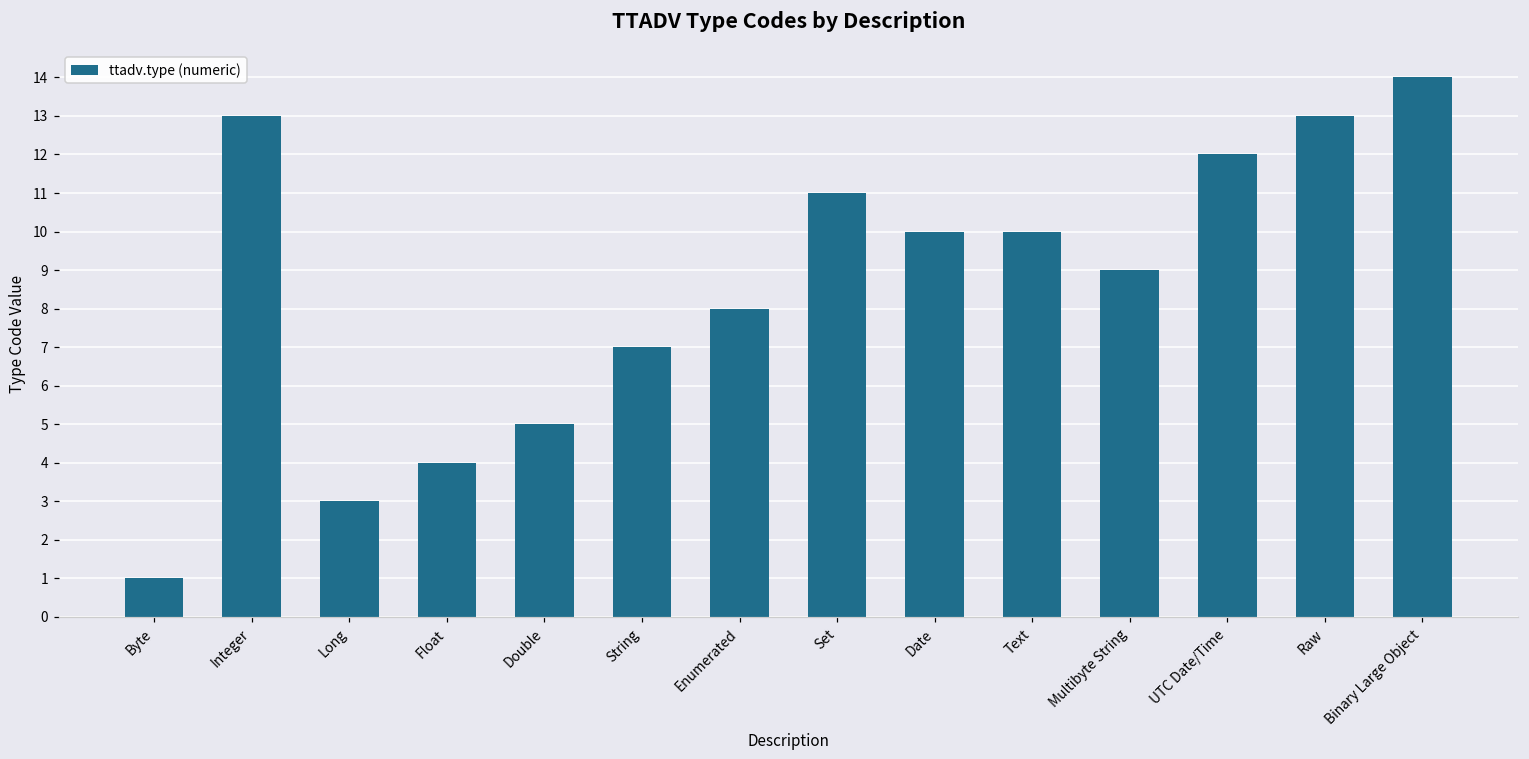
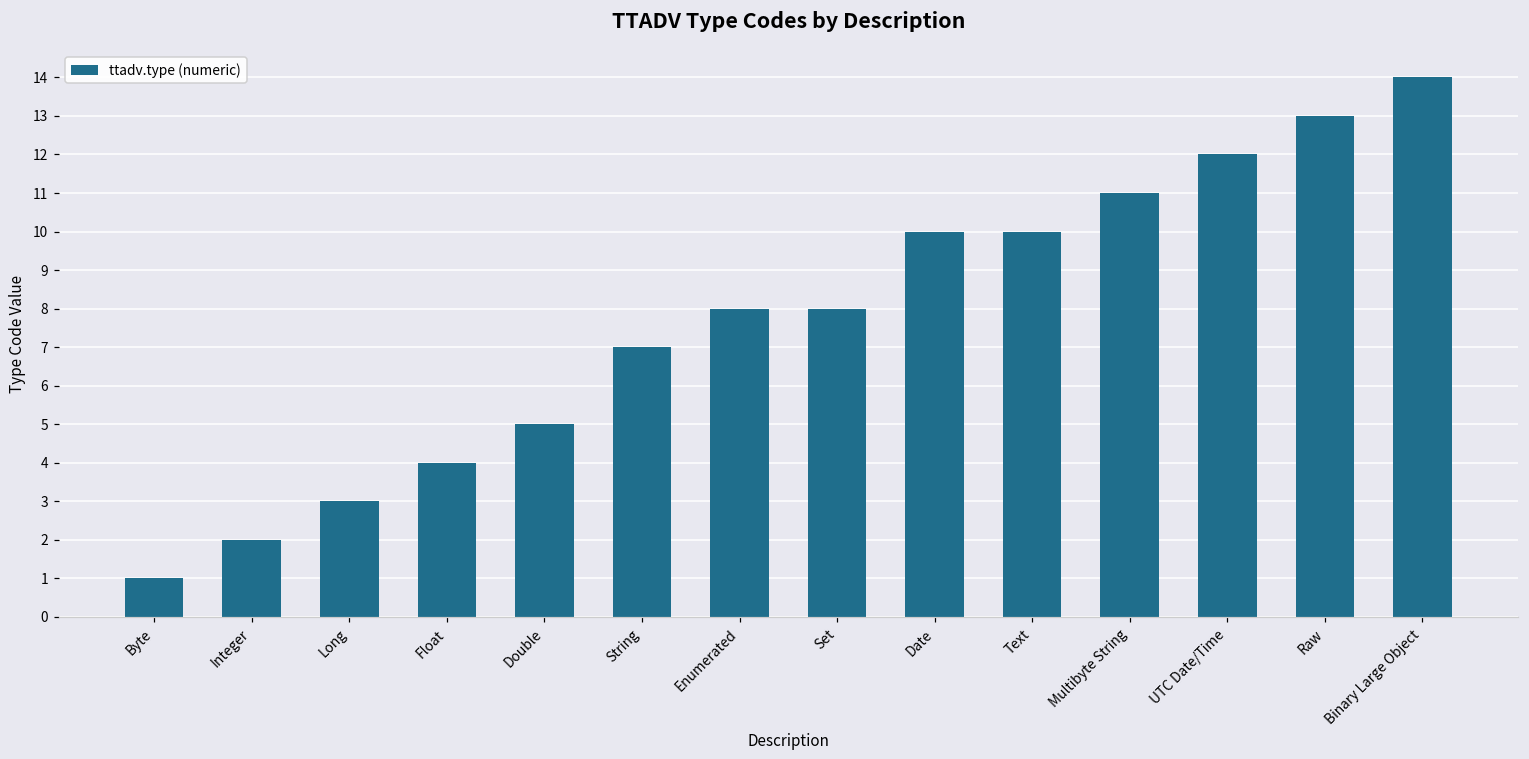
  {
    "Byte": 1,
-   "Integer": 13,
+   "Integer": 2,
    "Long": 3,
    "Float": 4,
    "Double": 5,
    "String": 7,
    "Enumerated": 8,
-   "Set": 11,
+   "Set": 8,
    "Date": 10,
    "Text": 10,
-   "Multibyte String": 9,
+   "Multibyte String": 11,
    "UTC Date/Time": 12,
    "Raw": 13,
    "Binary Large Object": 14
  }
